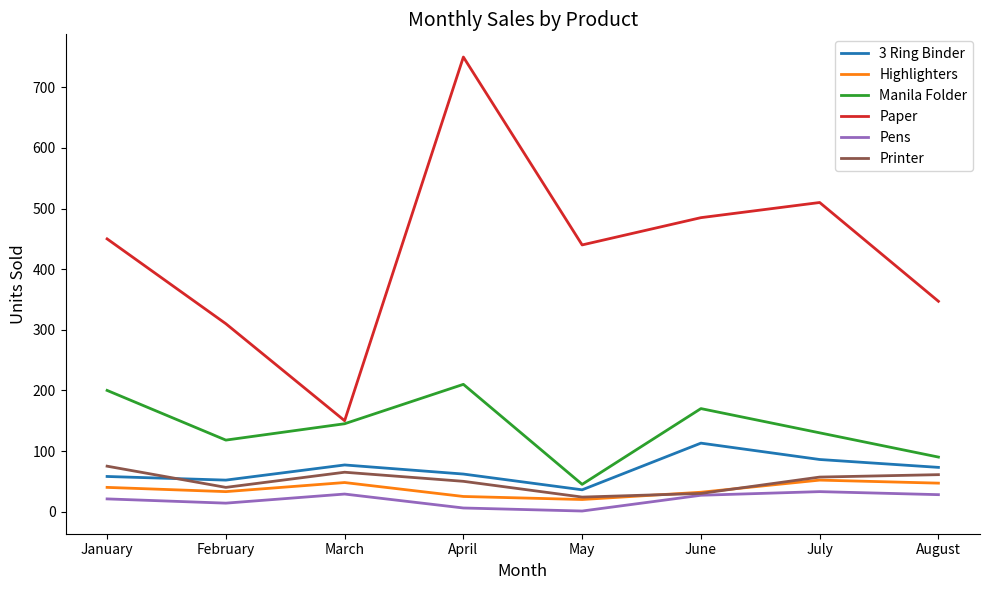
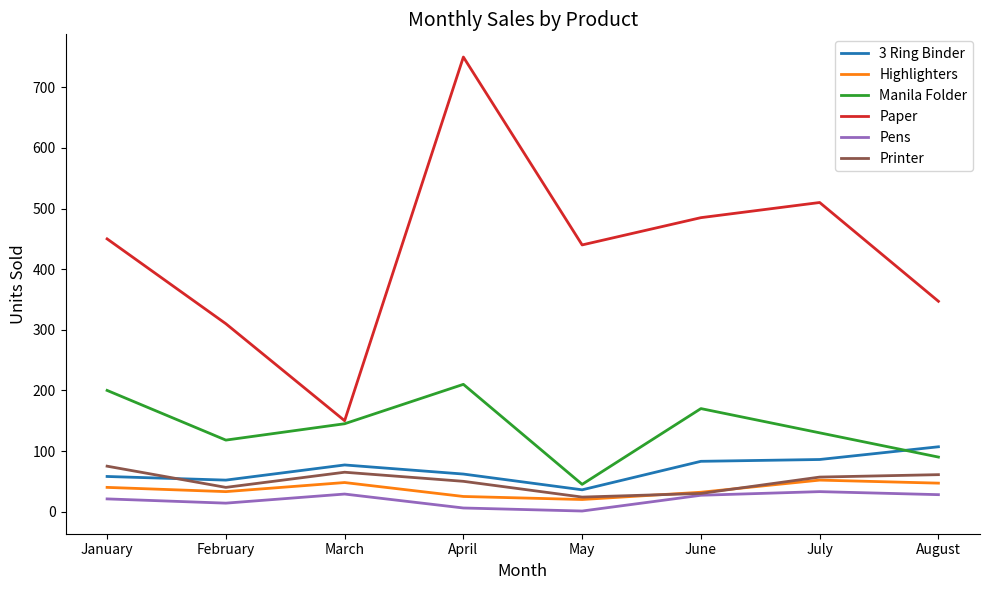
  {
    "3 Ring Binder": {
      "January": 60,
      "February": 50,
      "March": 80,
      "April": 60,
      "May": 40,
-     "June": 110,
+     "June": 80,
      "July": 90,
-     "August": 70
+     "August": 110
    },
    "Highlighters": {
      "January": 40,
      "February": 30,
      "March": 50,
      "April": 30,
      "July": 50,
      "August": 50
    },
    "Manila Folder": {
      "January": 200,
      "February": 120,
      "March": 150,
      "April": 210,
      "May": 50,
      "June": 170,
      "July": 130,
      "August": 90
    },
    "Paper": {
      "January": 450,
      "February": 310,
      "March": 150,
      "April": 750,
      "May": 440,
      "June": 490,
      "July": 510,
      "August": 350
    },
    "Pens": {
      "January": 20,
      "February": 10,
      "March": 30,
      "April": 10,
      "May": 0,
      "July": 30,
      "August": 30
    },
    "Printer": {
      "January": 80,
      "February": 40,
      "March": 70,
      "April": 50,
      "July": 60,
      "August": 60
    }
  }
